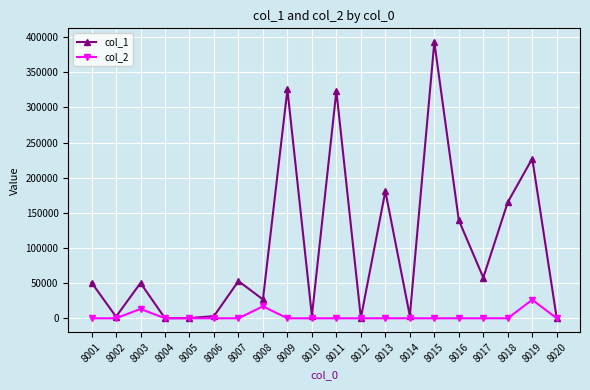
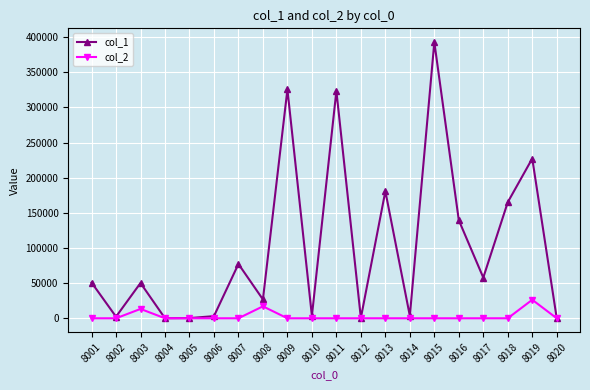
  {
    "col_1": {
      "8001": 50000,
      "8003": 50000,
-     "8007": 50000,
+     "8007": 80000,
      "8008": 30000,
      "8009": 330000,
      "8011": 320000,
      "8013": 180000,
      "8015": 390000,
      "8016": 140000,
      "8017": 60000,
      "8018": 170000,
      "8019": 230000
    },
    "col_2": {
      "8001": 0,
      "8003": 10000,
      "8007": 0,
      "8008": 20000,
      "8009": 0,
      "8011": 0,
      "8013": 0,
      "8015": 0,
      "8016": 0,
      "8017": 0,
      "8018": 0,
      "8019": 30000
    }
  }
